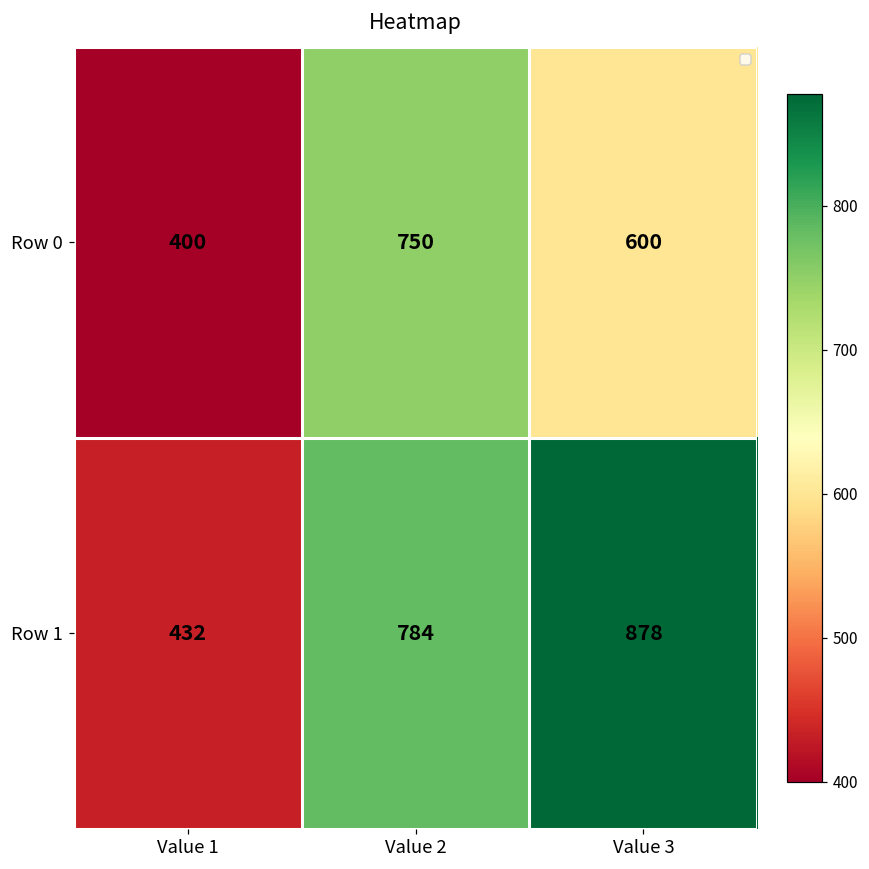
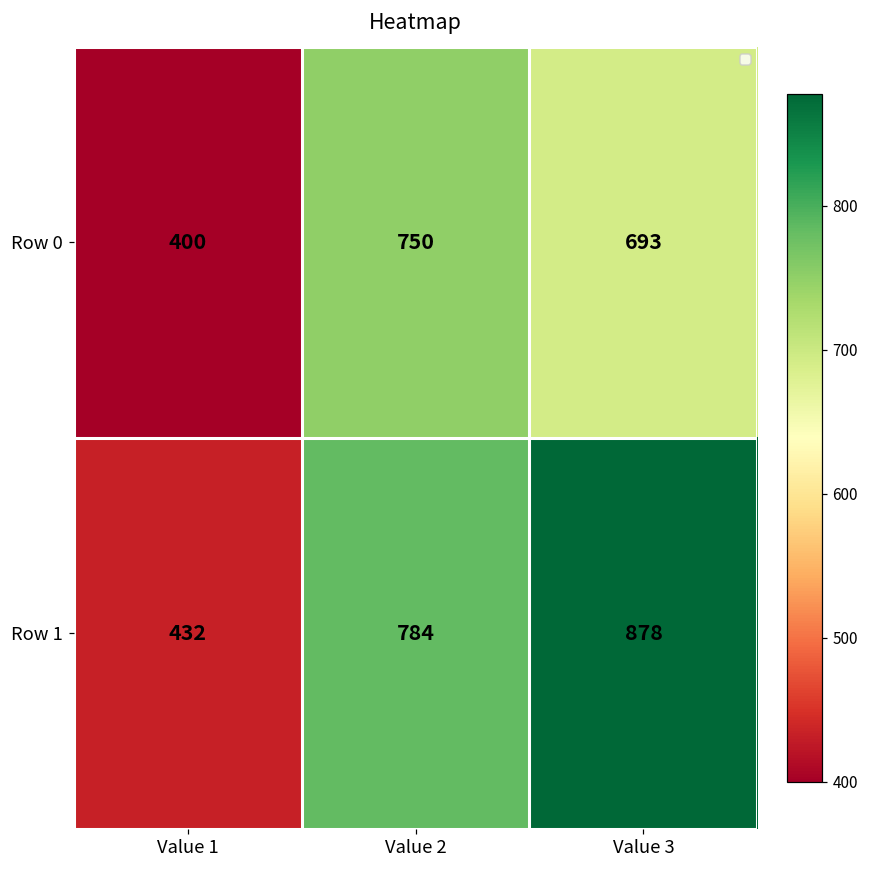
  {
    "Row 0": {
      "Value 1": 400,
      "Value 2": 750,
-     "Value 3": 600
+     "Value 3": 693
    },
    "Row 1": {
      "Value 1": 432,
      "Value 2": 784,
      "Value 3": 878
    }
  }
